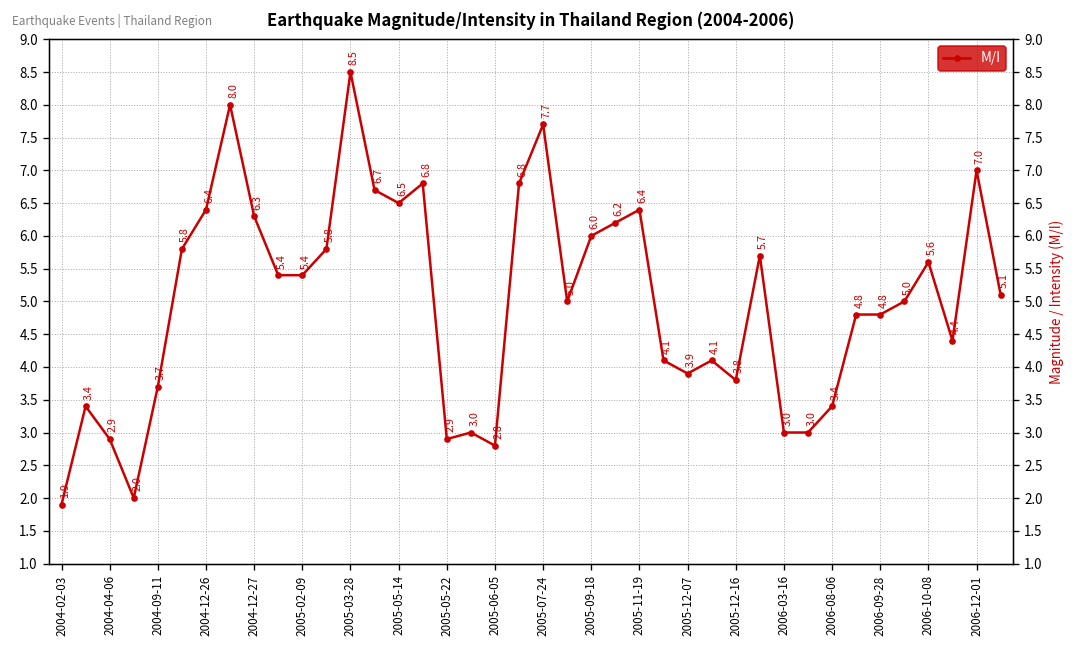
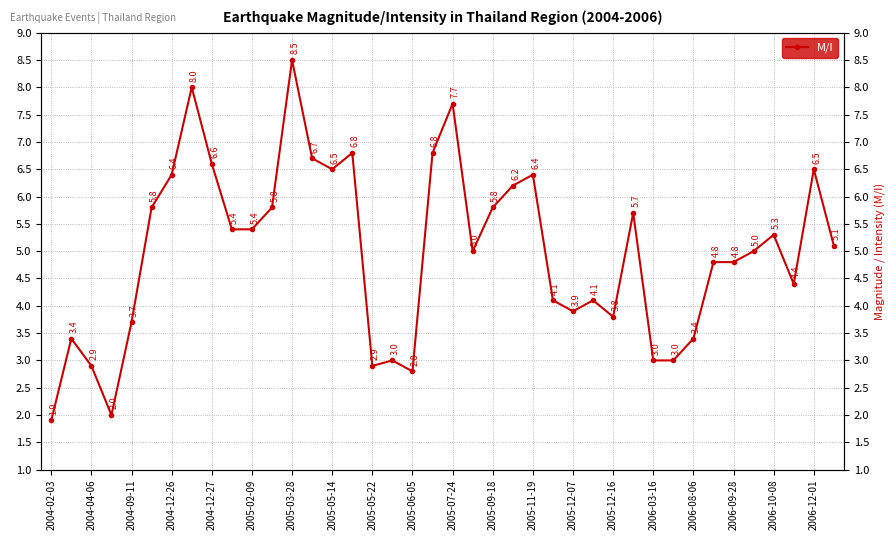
  {
    "2004-02-03": 1.9,
    "2004-04-06": 2.9,
    "2004-09-11": 3.7,
-   "2004-12-27": 6.3,
+   "2004-12-27": 6.6,
    "2005-02-09": 5.4,
    "2005-03-28": 8.5,
    "2005-05-14": 6.5,
    "2005-05-22": 2.9,
    "2005-07-24": 7.7,
-   "2005-09-18": 6.0,
+   "2005-09-18": 5.8,
    "2005-11-19": 6.4,
    "2005-12-07": 3.9,
    "2005-12-16": 3.8,
    "2006-03-16": 3.0,
    "2006-08-06": 3.4,
-   "2006-10-08": 5.6,
-   "2006-12-01": 7.0
+   "2006-10-08": 5.3,
+   "2006-12-01": 6.5
  }
